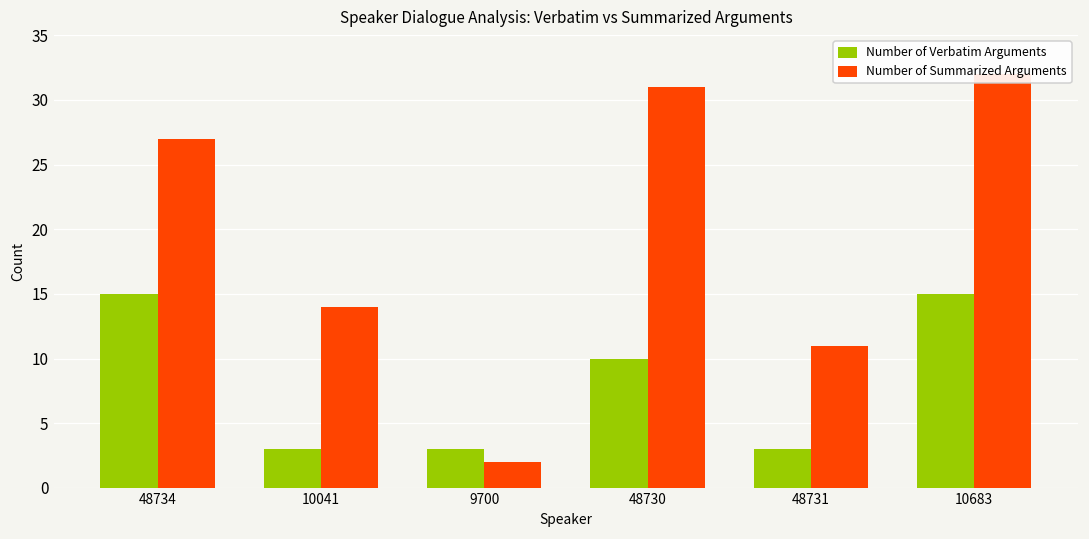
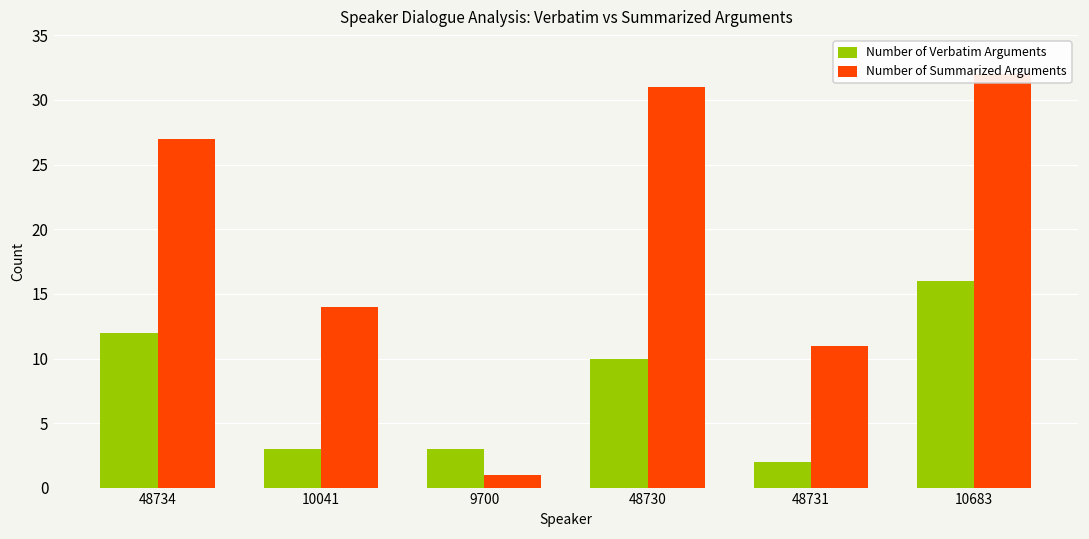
  {
    "Number of Verbatim Arguments": {
-     "48734": 15,
+     "48734": 12,
      "10041": 3,
      "9700": 3,
      "48730": 10,
-     "48731": 3,
-     "10683": 15
+     "48731": 2,
+     "10683": 16
    },
    "Number of Summarized Arguments": {
      "48734": 27,
      "10041": 14,
-     "9700": 2,
+     "9700": 1,
      "48730": 31,
      "48731": 11
    }
  }
